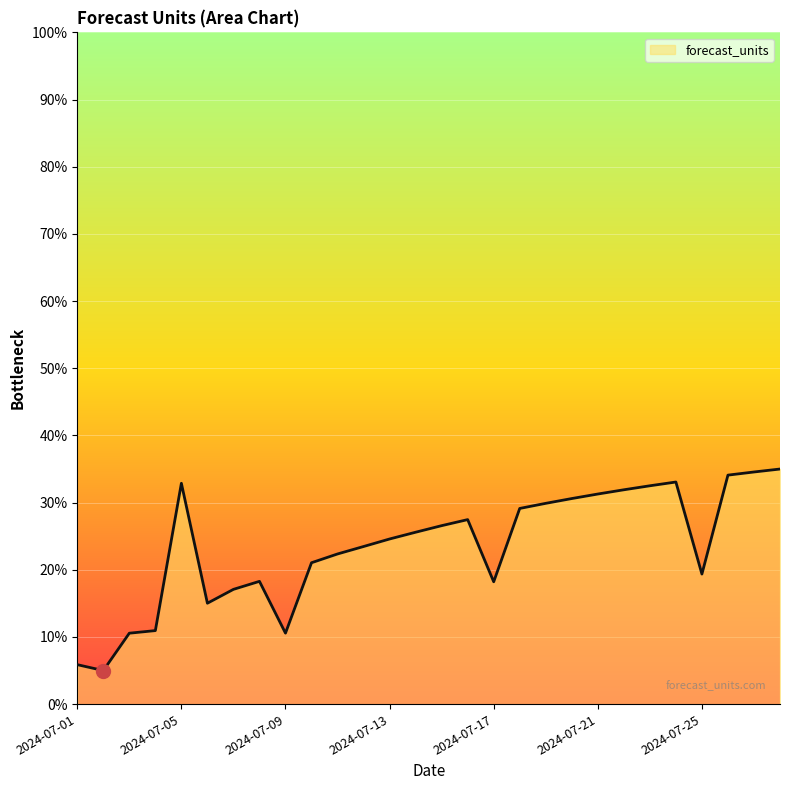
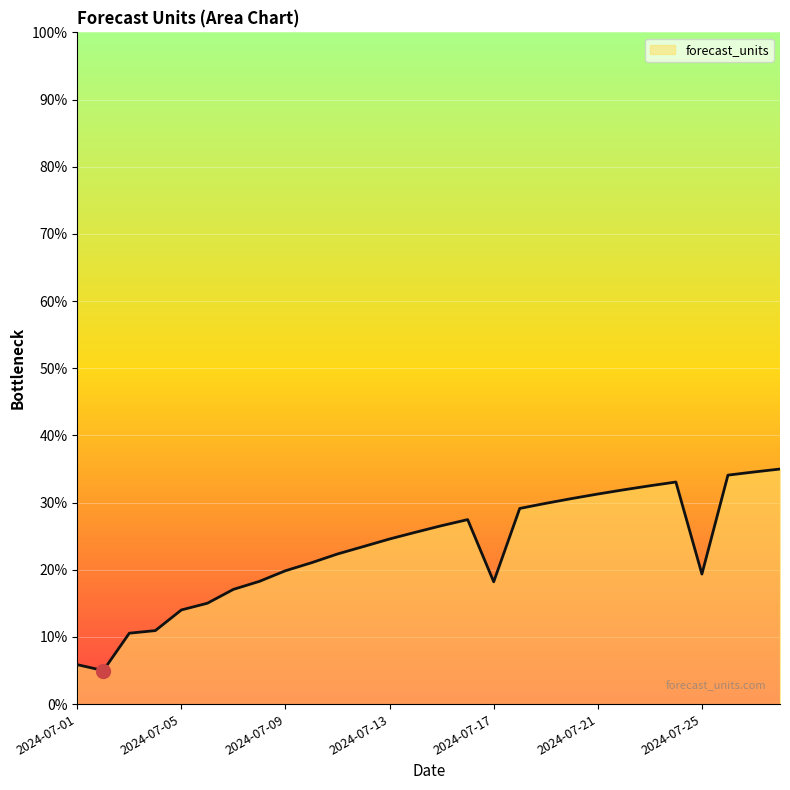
  {
    "forecast_units": {
      "2024-07-01": "6%",
-     "2024-07-05": "33%",
-     "2024-07-09": "11%",
+     "2024-07-05": "14%",
+     "2024-07-09": "20%",
      "2024-07-13": "25%",
      "2024-07-17": "18%",
      "2024-07-21": "31%",
      "2024-07-25": "19%"
    }
  }
